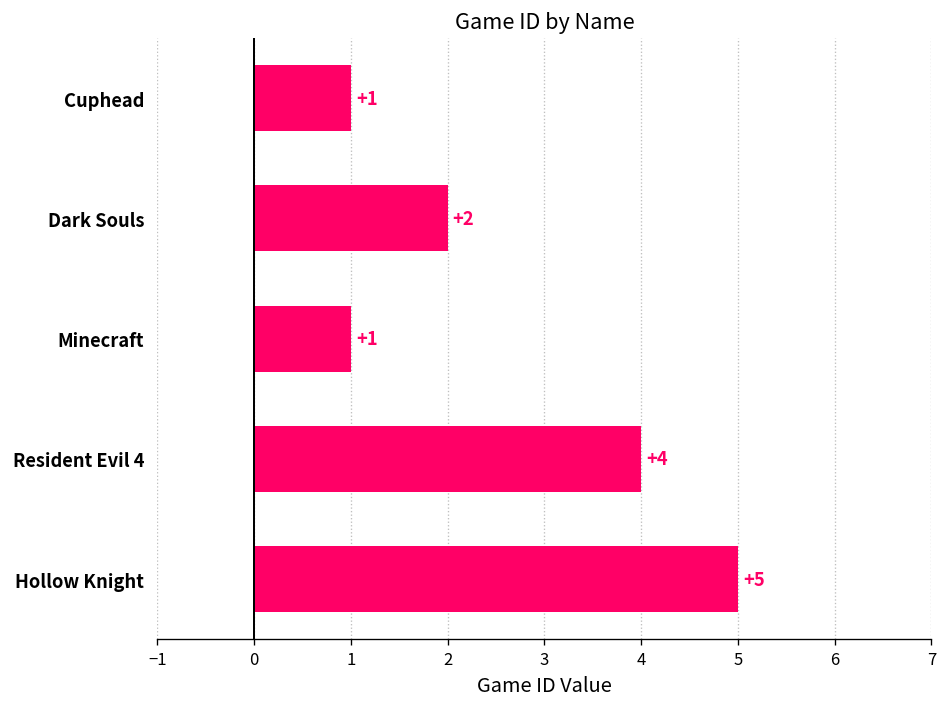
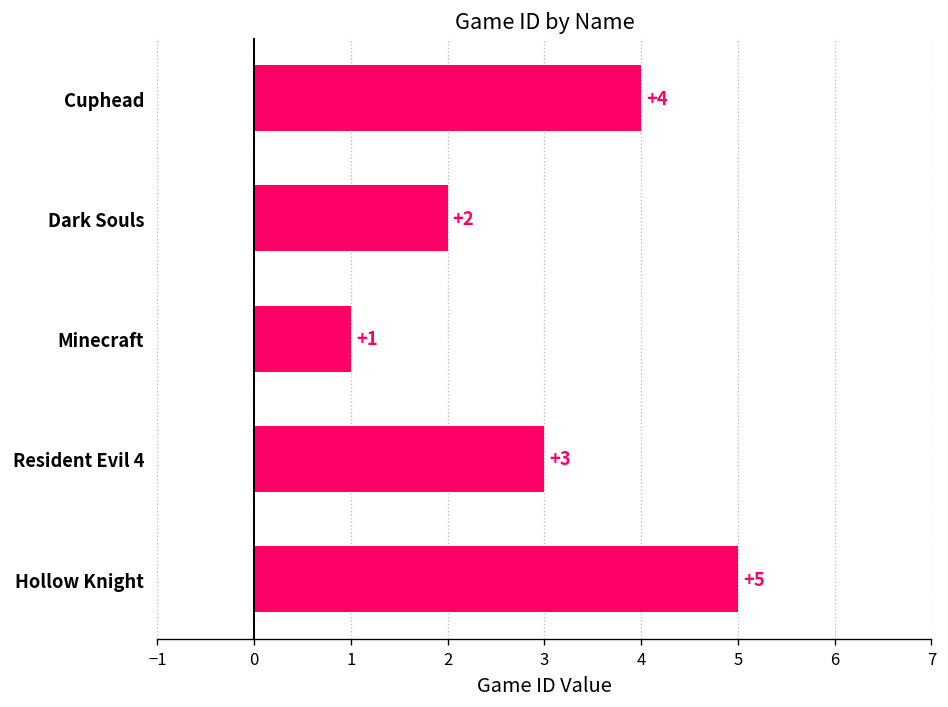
  {
-   "Cuphead": "+1",
+   "Cuphead": "+4",
    "Dark Souls": "+2",
    "Minecraft": "+1",
-   "Resident Evil 4": "+4",
+   "Resident Evil 4": "+3",
    "Hollow Knight": "+5"
  }
